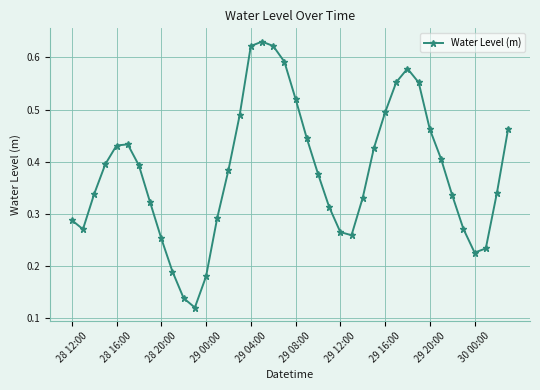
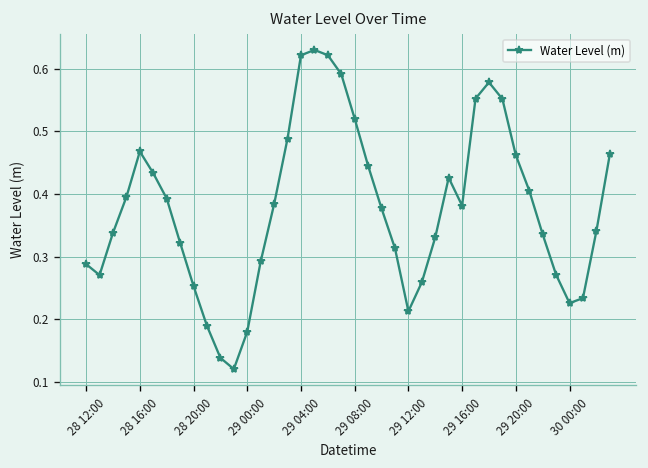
  {
    "28 12:00": 0.29,
-   "28 16:00": 0.43,
+   "28 16:00": 0.47,
    "28 20:00": 0.25,
    "29 00:00": 0.18,
    "29 04:00": 0.62,
    "29 08:00": 0.52,
-   "29 12:00": 0.27,
-   "29 16:00": 0.49,
+   "29 12:00": 0.21,
+   "29 16:00": 0.38,
    "29 20:00": 0.46,
    "30 00:00": 0.23
  }
